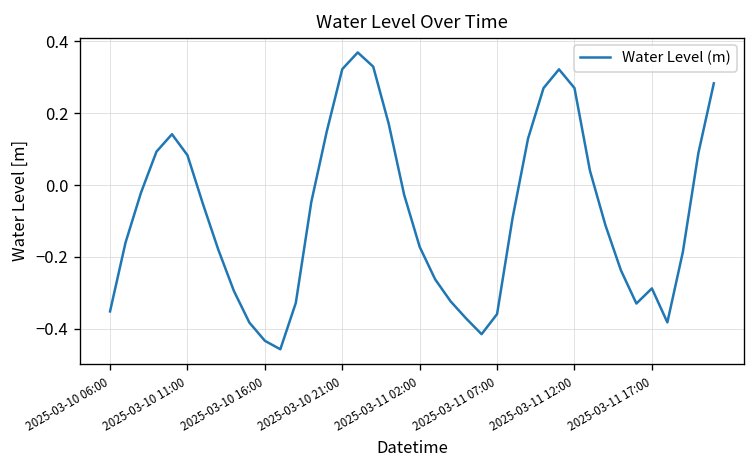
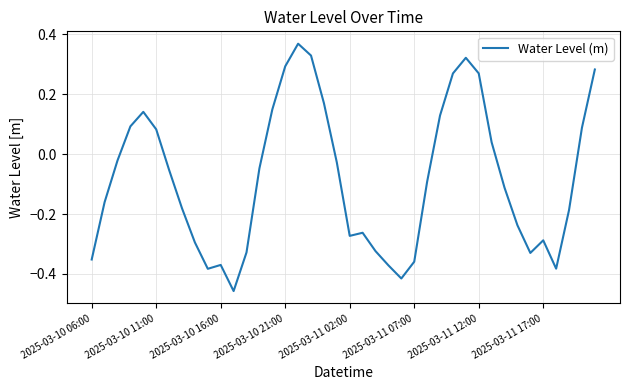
  {
    "2025-03-10 06:00": -0.35,
    "2025-03-10 11:00": 0.08,
-   "2025-03-10 16:00": -0.43,
-   "2025-03-10 21:00": 0.32,
-   "2025-03-11 02:00": -0.17,
+   "2025-03-10 16:00": -0.37,
+   "2025-03-10 21:00": 0.29,
+   "2025-03-11 02:00": -0.27,
    "2025-03-11 07:00": -0.36,
    "2025-03-11 12:00": 0.27,
    "2025-03-11 17:00": -0.29
  }
